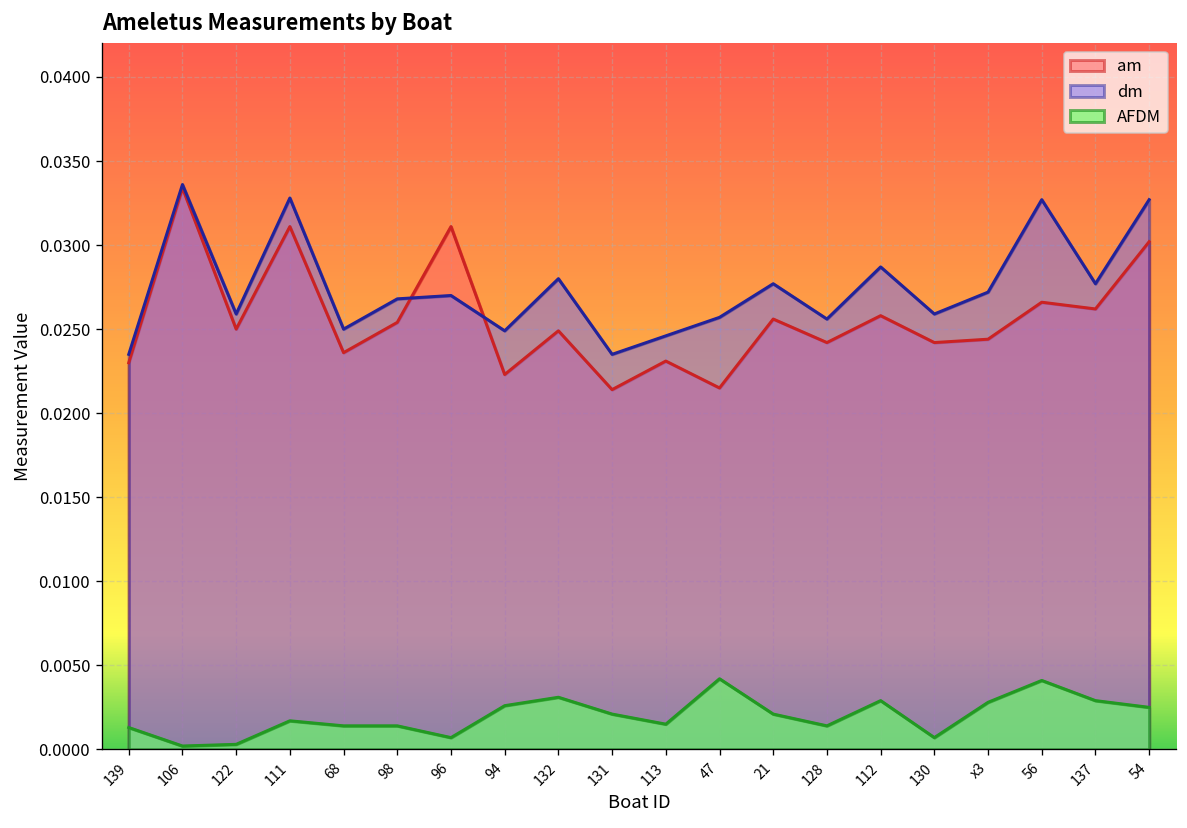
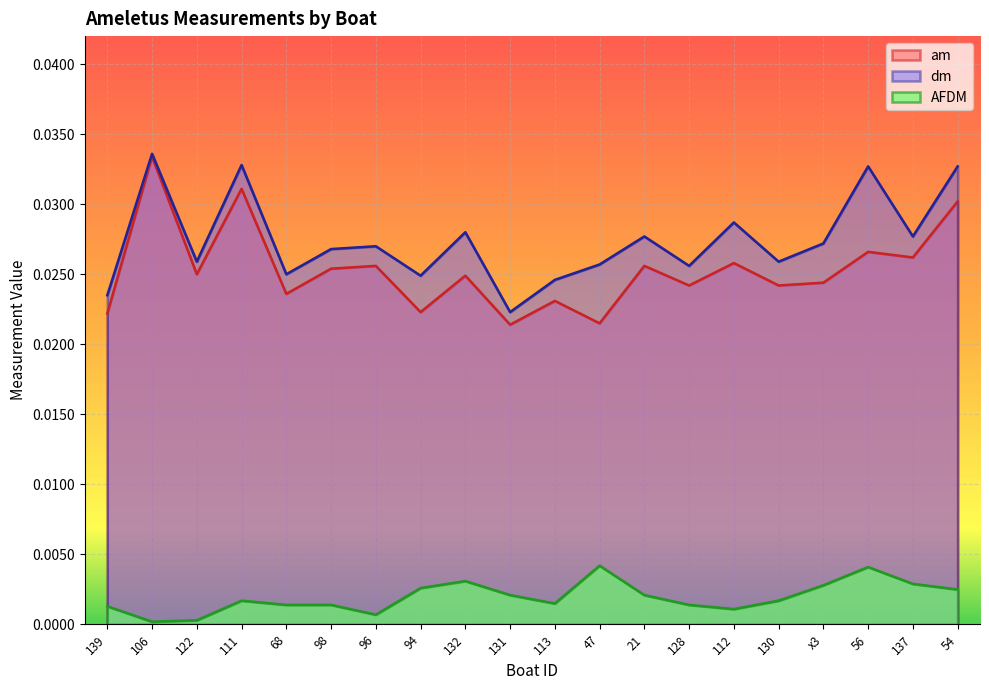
  {
    "am": {
-     "139": 0.0230,
+     "139": 0.0222,
      "106": 0.0334,
      "122": 0.0250,
      "111": 0.0311,
      "68": 0.0236,
      "98": 0.0254,
-     "96": 0.0311,
+     "96": 0.0256,
      "94": 0.0223,
      "132": 0.0249,
      "131": 0.0214,
      "113": 0.0231,
      "47": 0.0215,
      "21": 0.0256,
      "128": 0.0242,
      "112": 0.0258,
      "130": 0.0242,
      "x3": 0.0244,
      "56": 0.0266,
      "137": 0.0262,
      "54": 0.0302
    },
    "dm": {
      "139": 0.0235,
      "106": 0.0336,
      "122": 0.0259,
      "111": 0.0328,
      "68": 0.0250,
      "98": 0.0268,
      "96": 0.0270,
      "94": 0.0249,
      "132": 0.0280,
-     "131": 0.0235,
+     "131": 0.0223,
      "113": 0.0246,
      "47": 0.0257,
      "21": 0.0277,
      "128": 0.0256,
      "112": 0.0287,
      "130": 0.0259,
      "x3": 0.0272,
      "56": 0.0327,
      "137": 0.0277,
      "54": 0.0327
    },
    "AFDM": {
      "139": 0.0013,
      "106": 0.0002,
      "122": 0.0003,
      "111": 0.0017,
      "68": 0.0014,
      "98": 0.0014,
      "96": 0.0007,
      "94": 0.0026,
      "132": 0.0031,
      "131": 0.0021,
      "113": 0.0015,
      "47": 0.0042,
      "21": 0.0021,
      "128": 0.0014,
-     "112": 0.0029,
-     "130": 0.0007,
+     "112": 0.0011,
+     "130": 0.0017,
      "x3": 0.0028,
      "56": 0.0041,
      "137": 0.0029,
      "54": 0.0025
    }
  }
